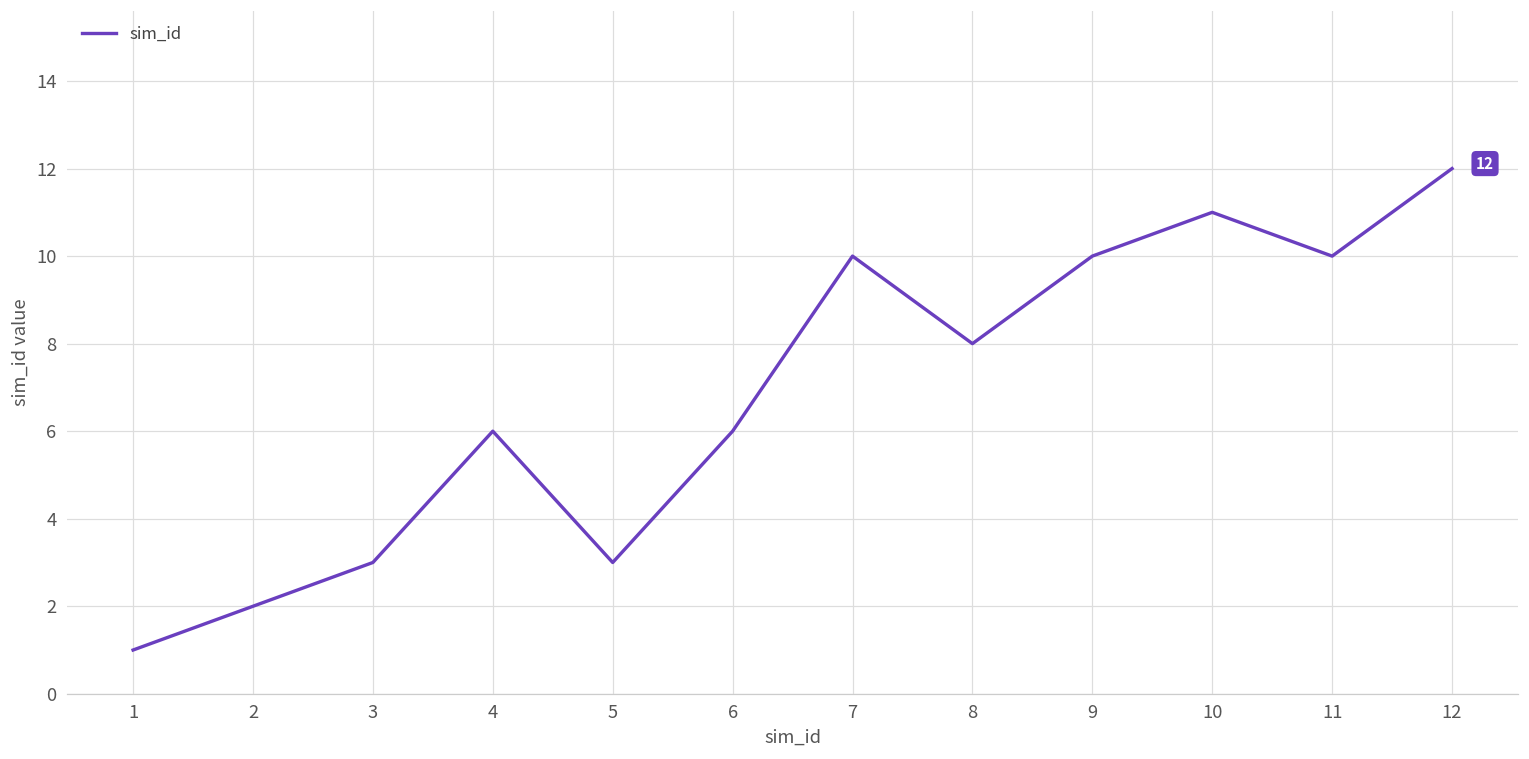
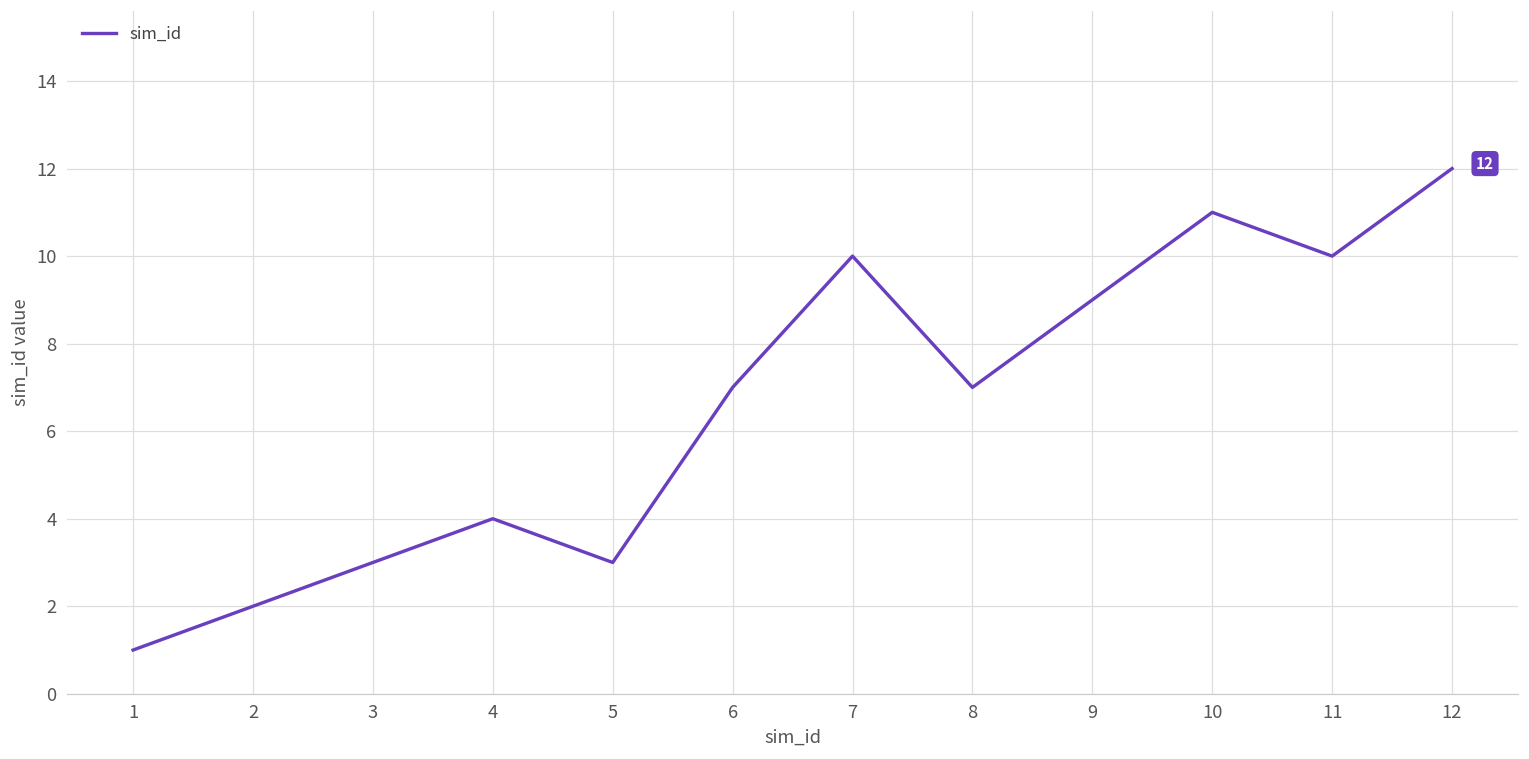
  {
    "1": 1,
    "2": 2,
    "3": 3,
-   "4": 6,
+   "4": 4,
    "5": 3,
-   "6": 6,
+   "6": 7,
    "7": 10,
-   "8": 8,
-   "9": 10,
+   "8": 7,
+   "9": 9,
    "10": 11,
    "11": 10
  }
